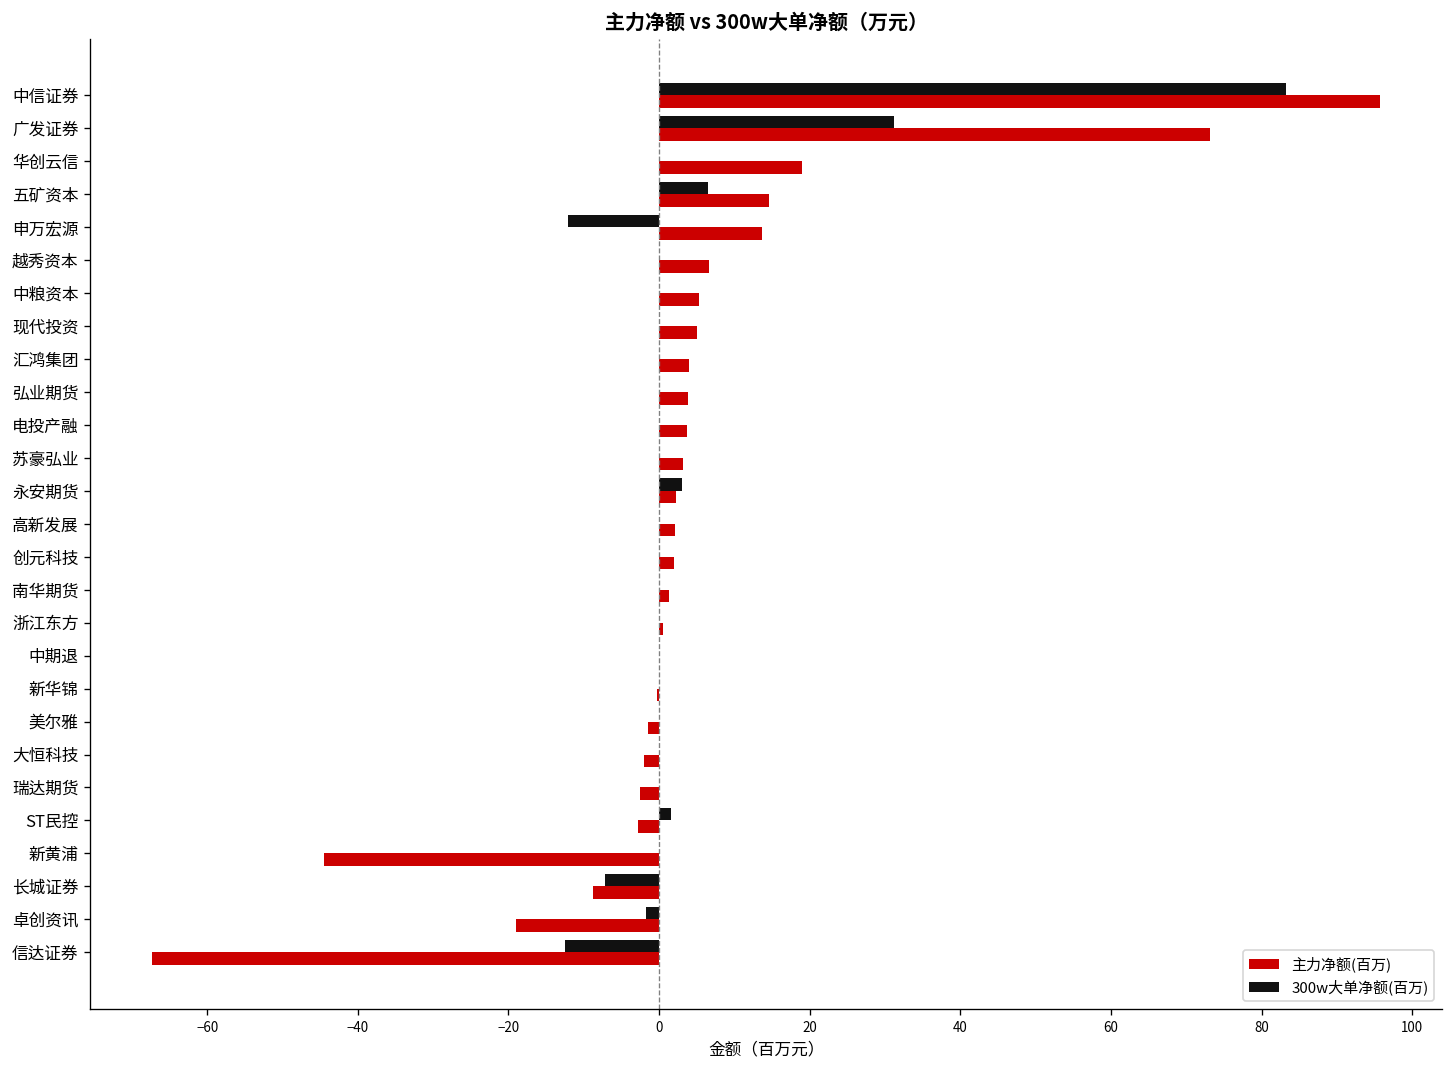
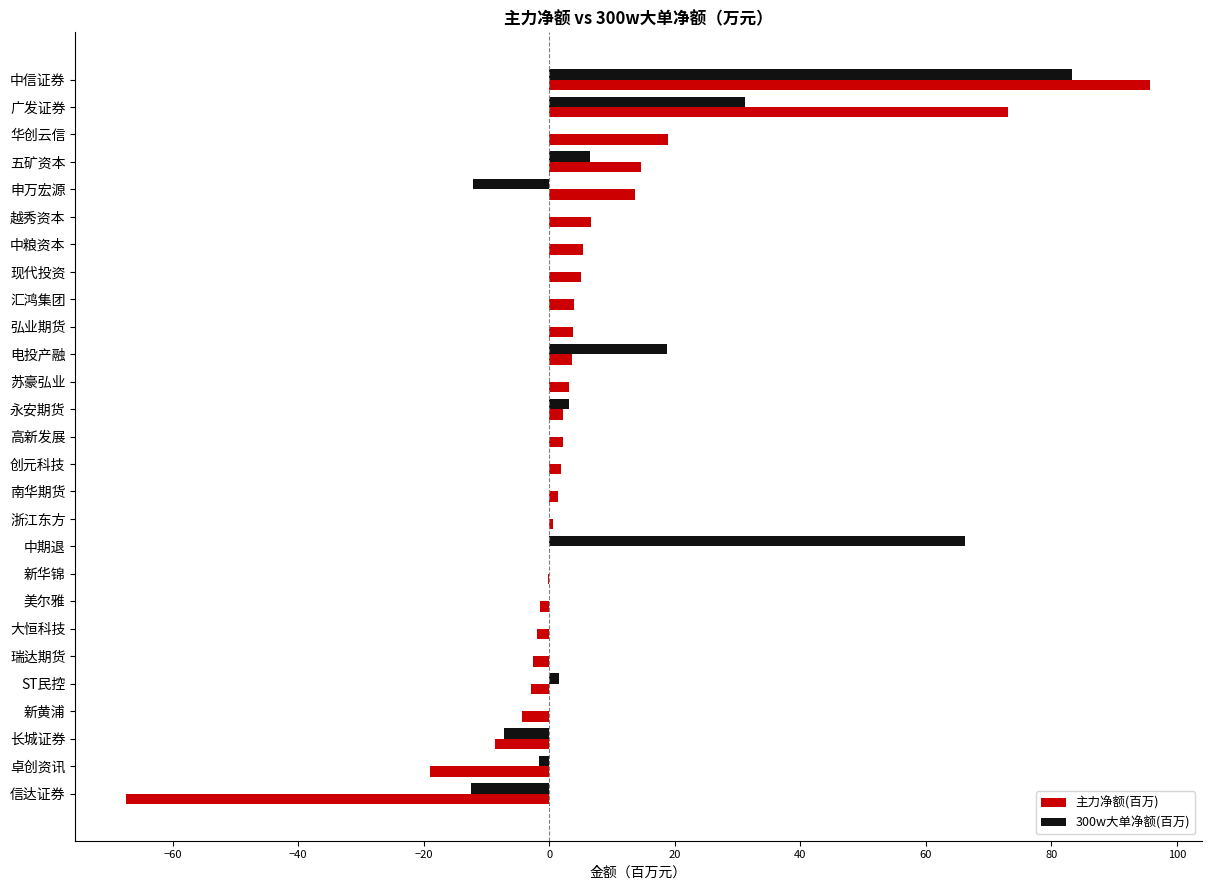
  {
    "主力净额(百万)": {
      "中信证券": 96,
      "广发证券": 73,
      "华创云信": 19,
      "五矿资本": 15,
      "申万宏源": 14,
      "越秀资本": 7,
      "中粮资本": 5,
      "现代投资": 5,
      "汇鸿集团": 4,
      "弘业期货": 4,
      "电投产融": 4,
      "苏豪弘业": 3,
      "永安期货": 2,
      "高新发展": 2,
      "创元科技": 2,
      "南华期货": 1,
      "浙江东方": 1,
      "美尔雅": -2,
      "大恒科技": -2,
      "瑞达期货": -3,
      "ST民控": -3,
-     "新黄浦": -45,
+     "新黄浦": -4,
      "长城证券": -9,
      "卓创资讯": -19,
      "信达证券": -67
    },
    "300w大单净额(百万)": {
      "中信证券": 83,
      "广发证券": 31,
      "五矿资本": 7,
      "申万宏源": -12,
      "越秀资本": 0,
      "中粮资本": 0,
      "现代投资": 0,
      "汇鸿集团": 0,
      "弘业期货": 0,
-     "电投产融": 0,
+     "电投产融": 19,
      "苏豪弘业": 0,
      "永安期货": 3,
      "高新发展": 0,
      "创元科技": 0,
      "南华期货": 0,
      "浙江东方": 0,
-     "中期退": 0,
+     "中期退": 66,
      "新华锦": 0,
      "美尔雅": 0,
      "大恒科技": 0,
      "瑞达期货": 0,
      "ST民控": 2,
      "新黄浦": 0,
      "长城证券": -7,
      "卓创资讯": -2,
      "信达证券": -13
    }
  }
